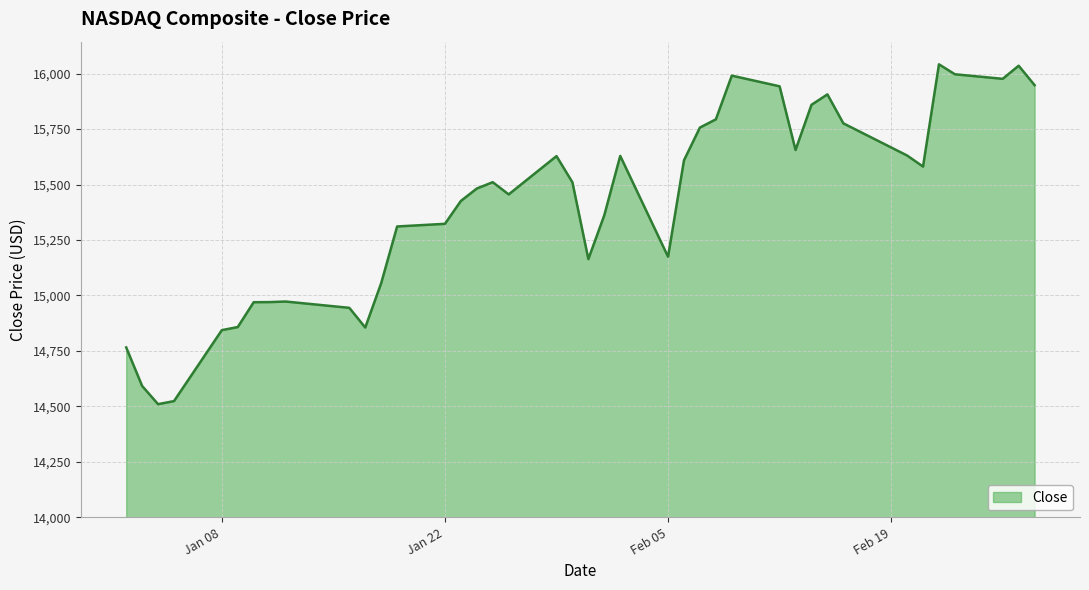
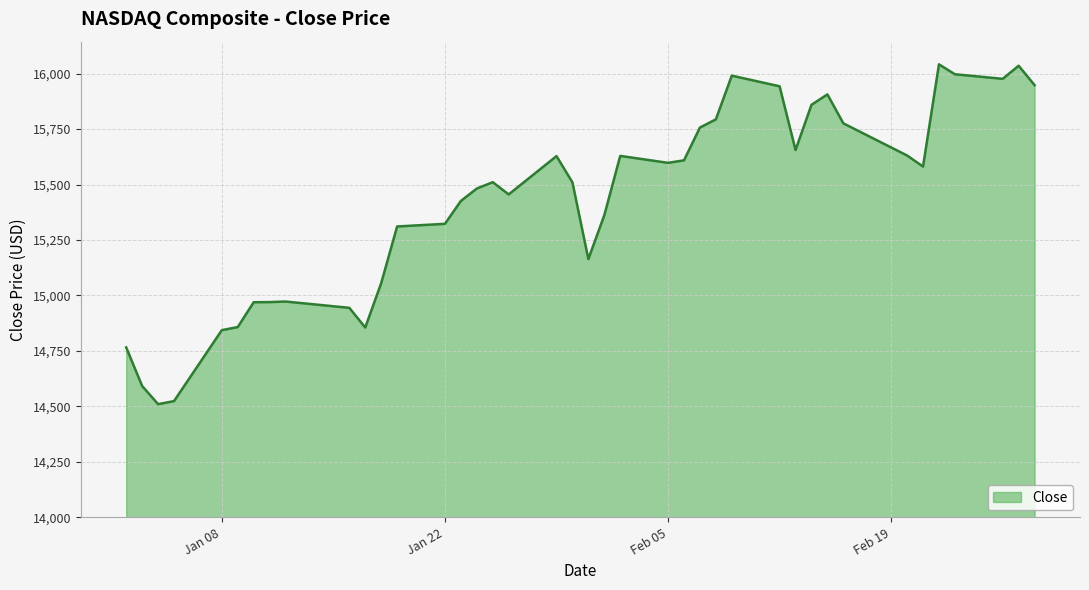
  {
    "Jan 08": "14,840",
    "Jan 22": "15,320",
-   "Feb 05": "15,170"
+   "Feb 05": "15,600"
  }
